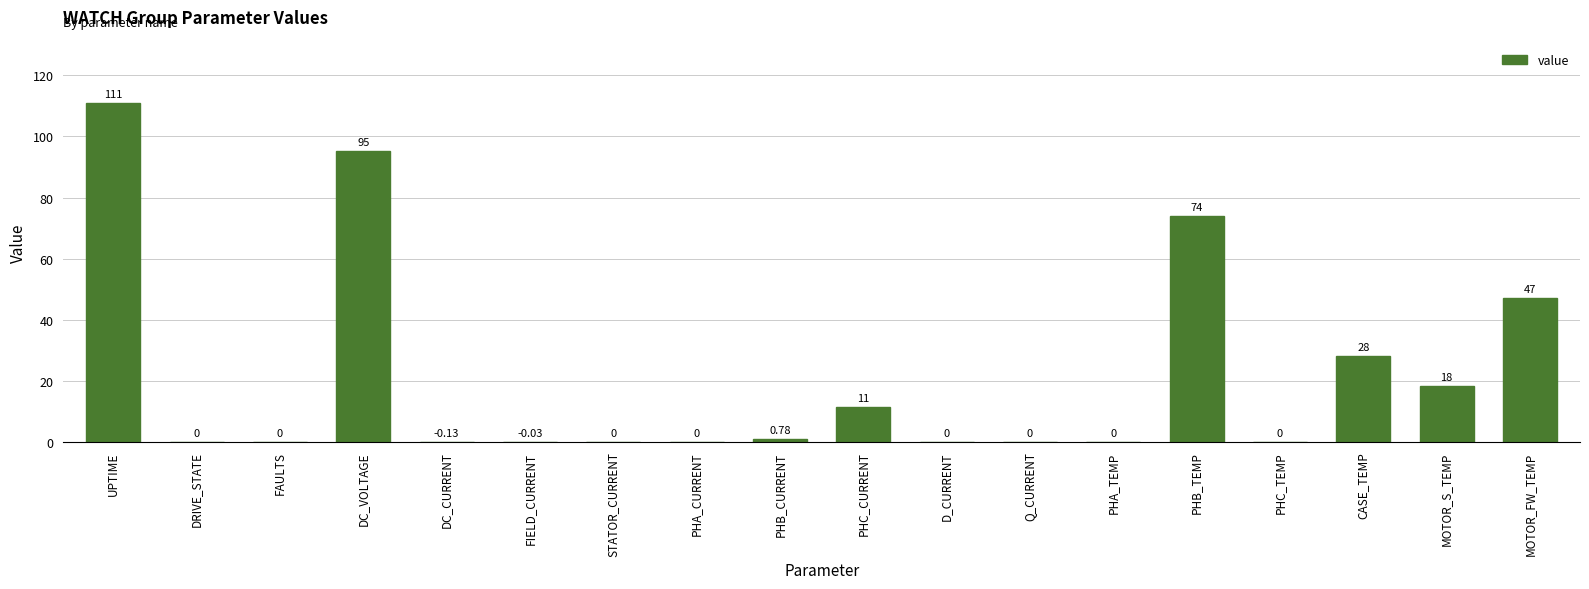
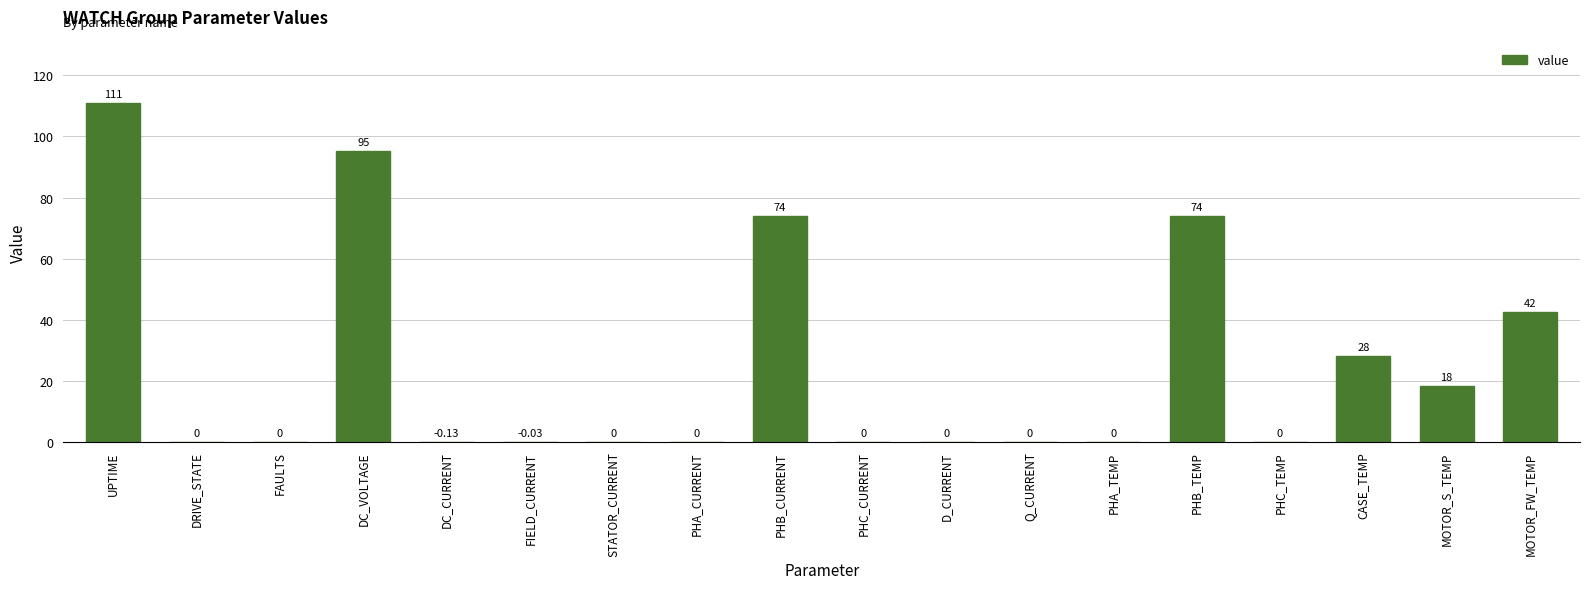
  {
    "UPTIME": 111,
    "DRIVE_STATE": 0,
    "FAULTS": 0,
    "DC_VOLTAGE": 95,
    "STATOR_CURRENT": 0,
    "PHA_CURRENT": 0,
-   "PHB_CURRENT": 0.78,
-   "PHC_CURRENT": 11,
+   "PHB_CURRENT": 74,
+   "PHC_CURRENT": 0,
    "D_CURRENT": 0,
    "Q_CURRENT": 0,
    "PHA_TEMP": 0,
    "PHB_TEMP": 74,
    "PHC_TEMP": 0,
    "CASE_TEMP": 28,
    "MOTOR_S_TEMP": 18,
-   "MOTOR_FW_TEMP": 47
+   "MOTOR_FW_TEMP": 42
  }
